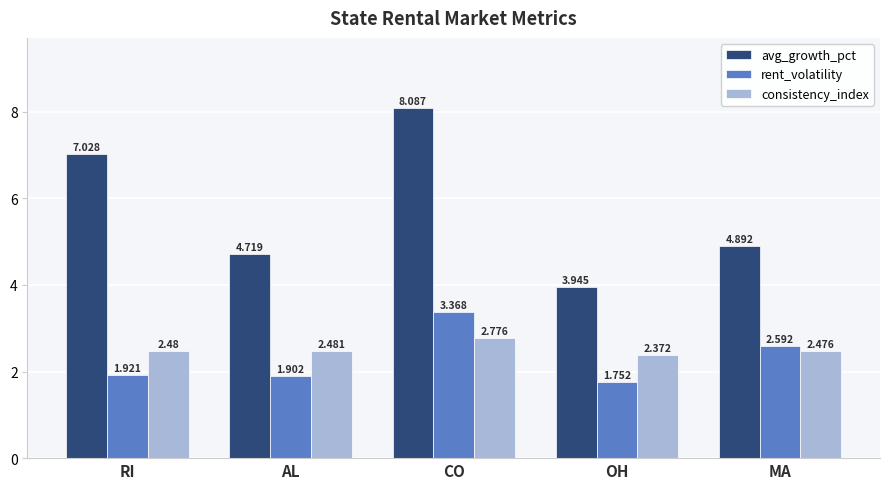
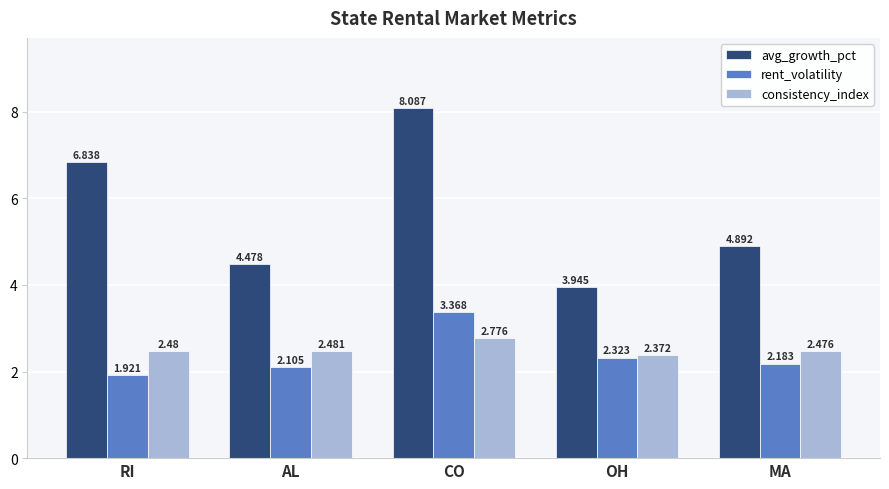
  {
    "avg_growth_pct": {
-     "RI": 7.028,
-     "AL": 4.719,
+     "RI": 6.838,
+     "AL": 4.478,
      "CO": 8.087,
      "OH": 3.945,
      "MA": 4.892
    },
    "rent_volatility": {
      "RI": 1.921,
-     "AL": 1.902,
+     "AL": 2.105,
      "CO": 3.368,
-     "OH": 1.752,
-     "MA": 2.592
+     "OH": 2.323,
+     "MA": 2.183
    },
    "consistency_index": {
      "RI": 2.48,
      "AL": 2.481,
      "CO": 2.776,
      "OH": 2.372,
      "MA": 2.476
    }
  }
